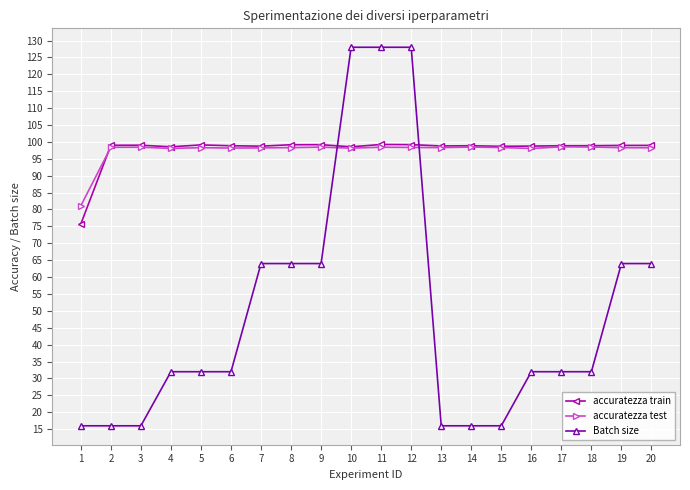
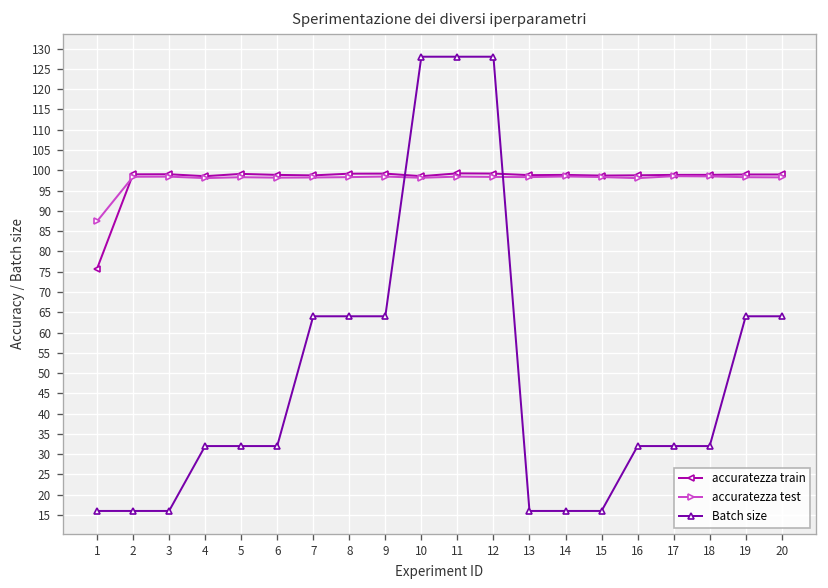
  {
    "accuratezza test": {
-     "1": 81,
+     "1": 87,
      "5": 98,
      "8": 98,
      "11": 98,
      "12": 98
    }
  }
